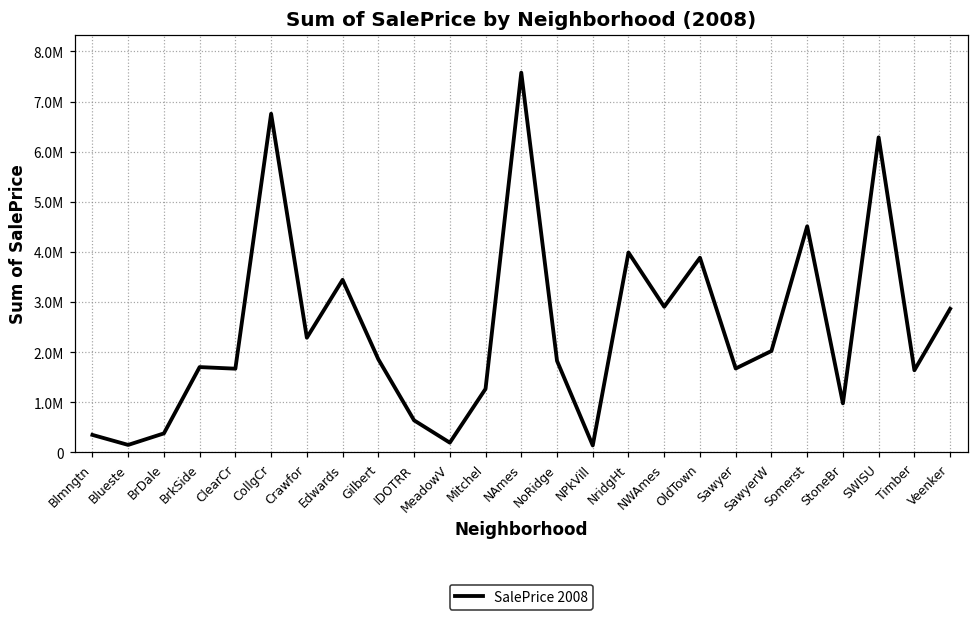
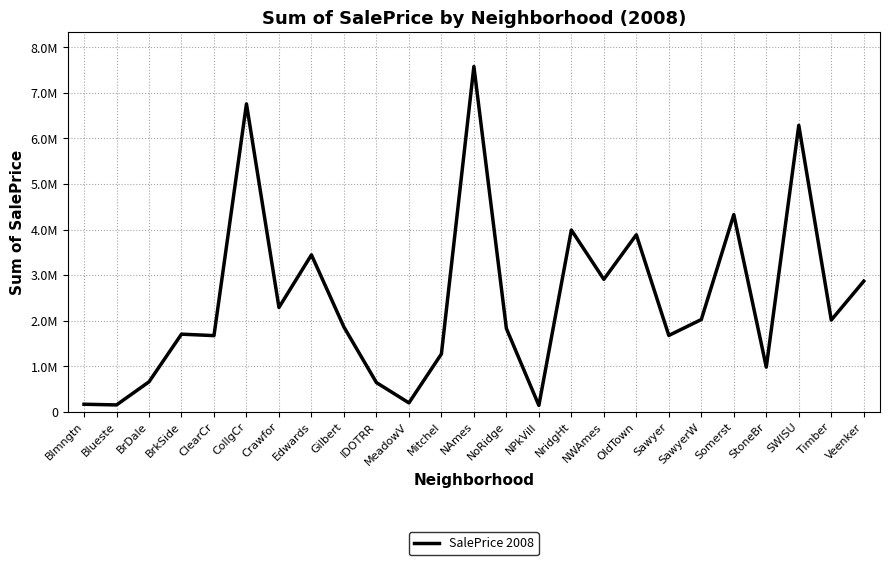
  {
-   "Blmngtn": 400000,
+   "Blmngtn": 200000,
    "Blueste": 200000,
-   "BrDale": 400000,
+   "BrDale": 700000,
    "BrkSide": 1700000,
    "ClearCr": 1700000,
    "CollgCr": 6800000,
    "Crawfor": 2300000,
    "Edwards": 3400000,
    "Gilbert": 1900000,
    "IDOTRR": 600000,
    "MeadowV": 200000,
    "Mitchel": 1300000,
    "NAmes": 7600000,
    "NoRidge": 1800000,
    "NPkVill": 100000,
    "NridgHt": 4000000,
    "NWAmes": 2900000,
    "OldTown": 3900000,
    "Sawyer": 1700000,
    "SawyerW": 2000000,
-   "Somerst": 4500000,
+   "Somerst": 4300000,
    "StoneBr": 1000000,
    "SWISU": 6300000,
-   "Timber": 1600000,
+   "Timber": 2000000,
    "Veenker": 2900000
  }
